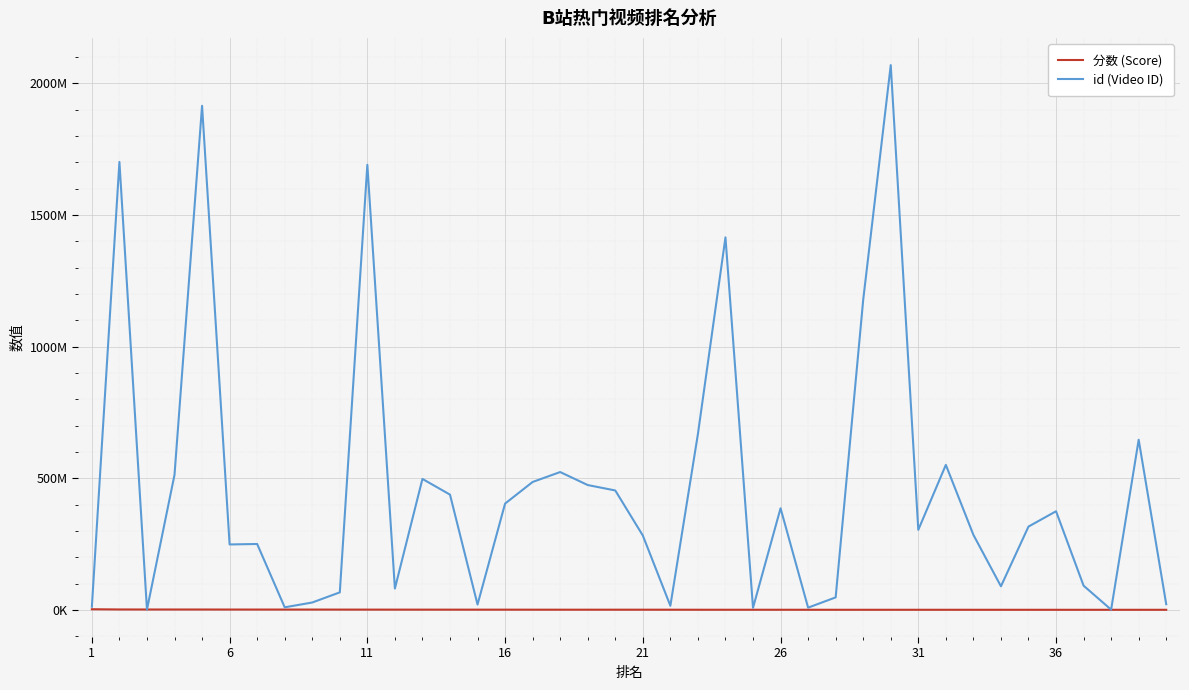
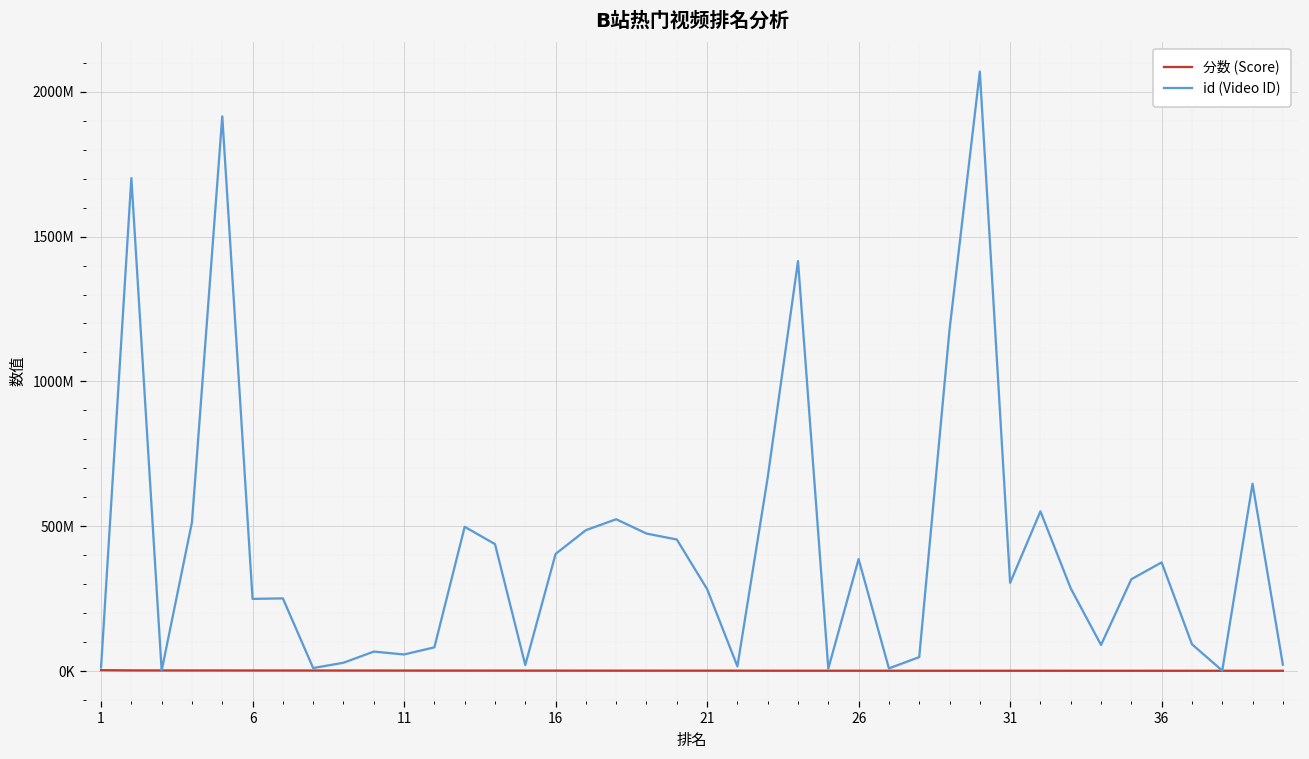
  {
    "分数 (Score)": {
      "1": 0,
      "6": 0,
      "11": 0,
      "16": 0,
      "21": 0,
      "26": 0,
      "31": 0,
      "36": 0
    },
    "id (Video ID)": {
      "1": 10000000,
      "6": 250000000,
-     "11": 1690000000,
+     "11": 60000000,
      "16": 400000000,
      "21": 280000000,
      "26": 390000000,
      "31": 300000000,
      "36": 380000000
    }
  }
